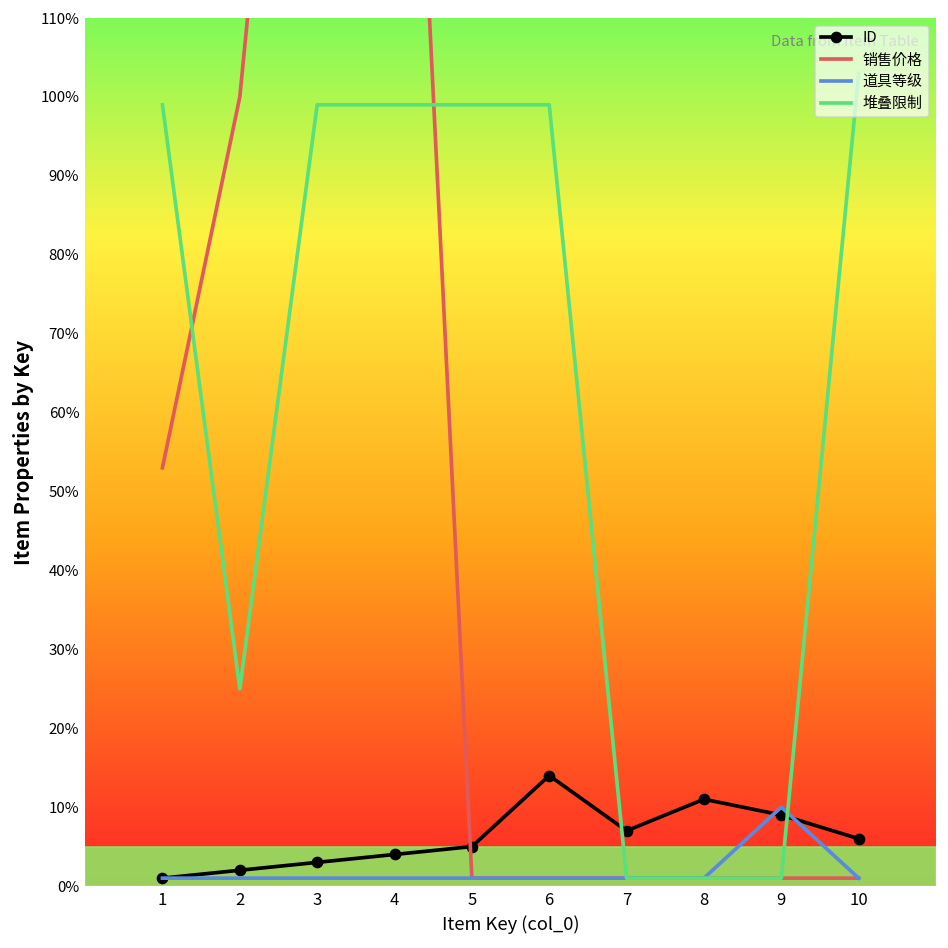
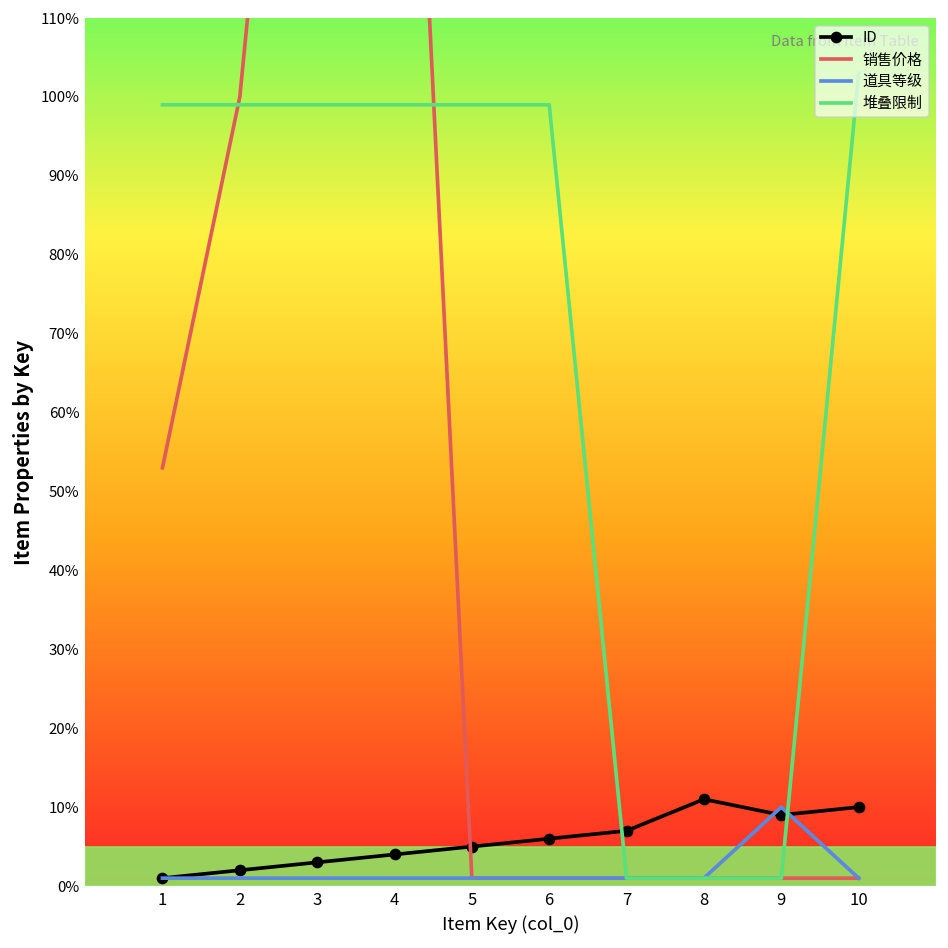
  {
    "ID": {
-     "6": "14%",
+     "6": "6%",
      "7": "7%",
      "8": "11%",
      "9": "9%",
-     "10": "6%"
+     "10": "10%"
    },
    "销售价格": {
      "1": "53%",
      "2": "100%"
    },
    "道具等级": {
      "9": "10%"
    },
    "堆叠限制": {
      "1": "99%",
-     "2": "25%",
+     "2": "99%",
      "3": "99%",
      "4": "99%",
      "5": "99%",
      "6": "99%"
    }
  }
